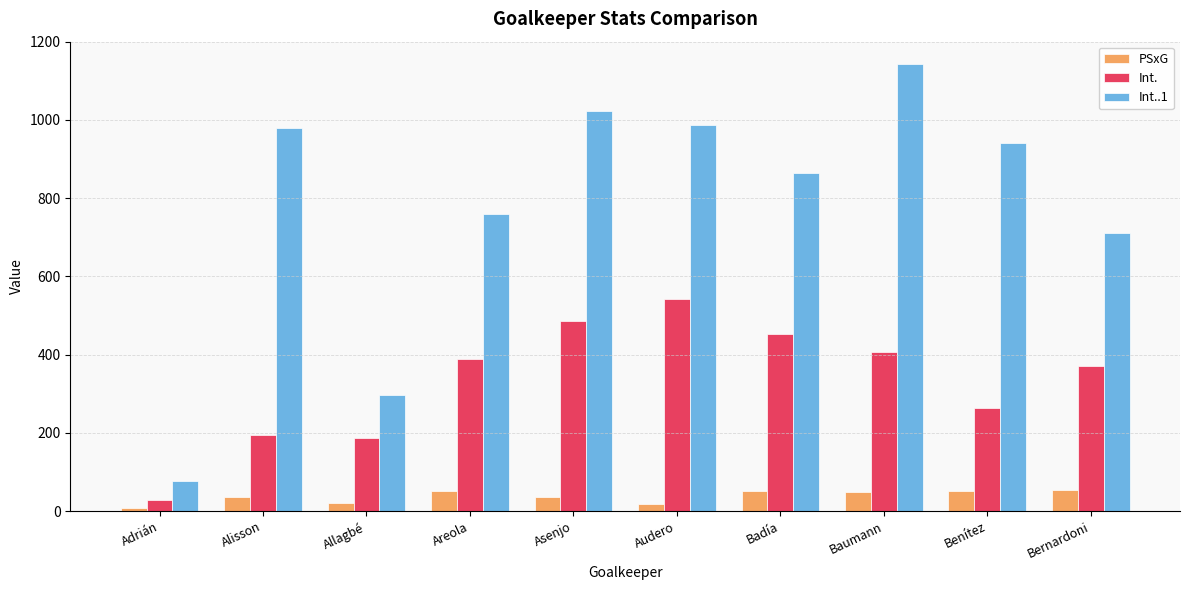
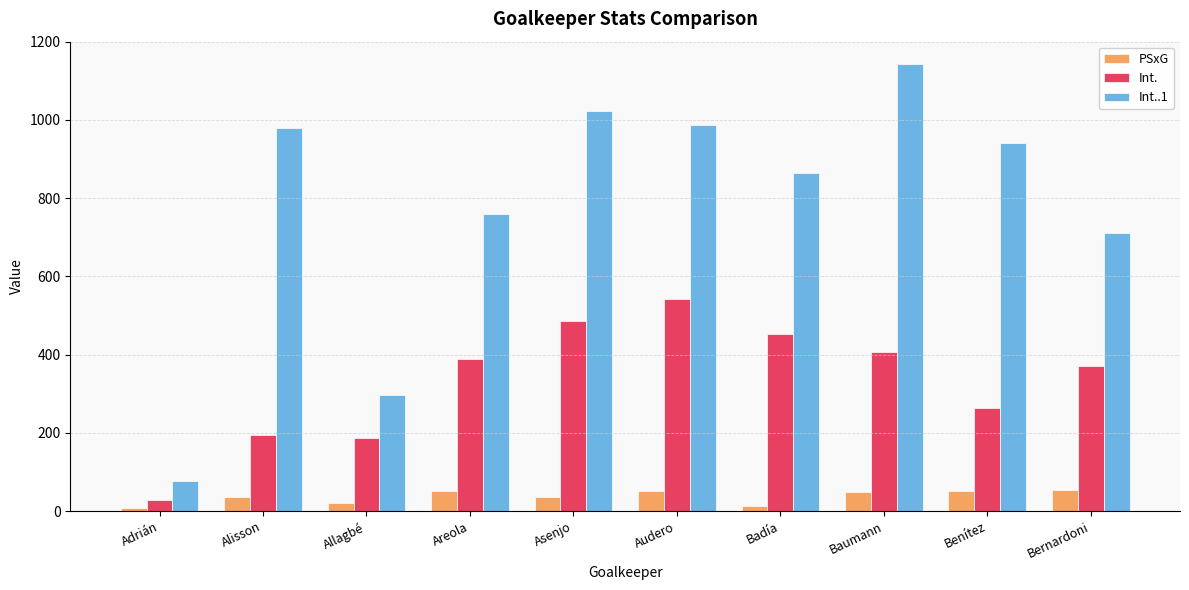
  {
    "PSxG": {
      "Adrián": 10,
      "Alisson": 40,
      "Allagbé": 20,
      "Areola": 50,
      "Asenjo": 40,
-     "Audero": 20,
-     "Badía": 50,
+     "Audero": 50,
+     "Badía": 10,
      "Baumann": 50,
      "Benítez": 50,
      "Bernardoni": 50
    },
    "Int.": {
      "Adrián": 30,
      "Alisson": 190,
      "Allagbé": 190,
      "Areola": 390,
      "Asenjo": 490,
      "Audero": 540,
      "Badía": 450,
      "Baumann": 410,
      "Benítez": 260,
      "Bernardoni": 370
    },
    "Int..1": {
      "Adrián": 80,
      "Alisson": 980,
      "Allagbé": 300,
      "Areola": 760,
      "Asenjo": 1020,
      "Audero": 990,
      "Badía": 860,
      "Baumann": 1140,
      "Benítez": 940,
      "Bernardoni": 710
    }
  }
